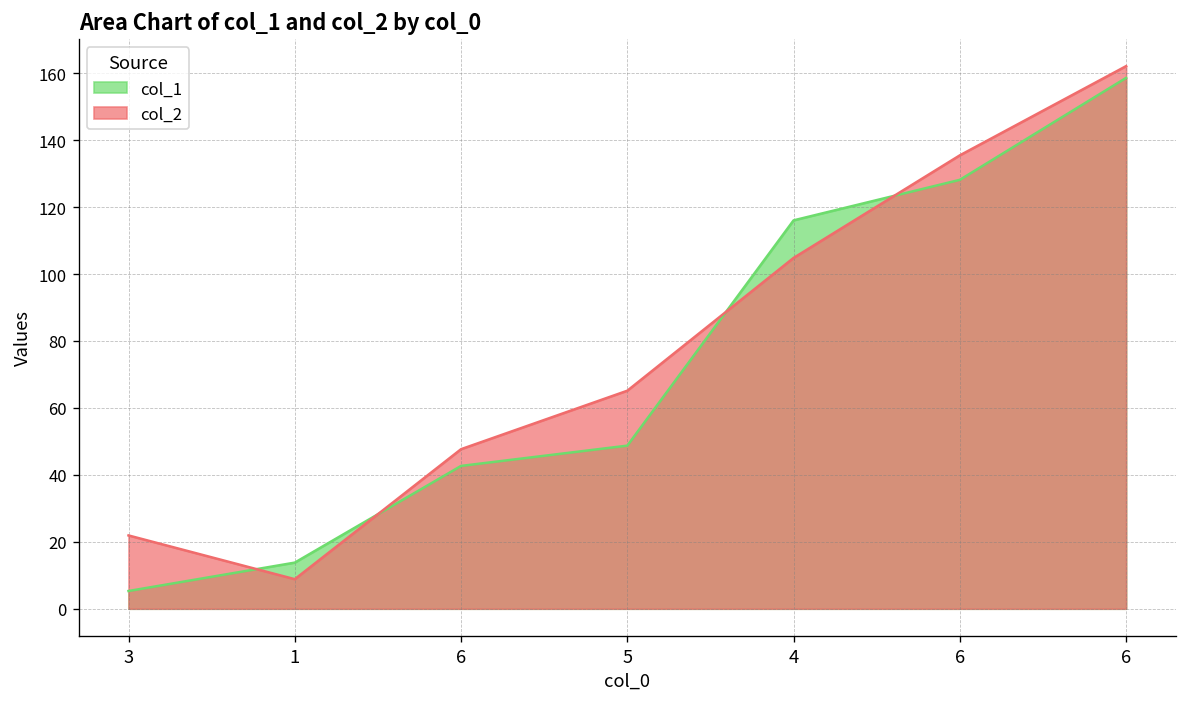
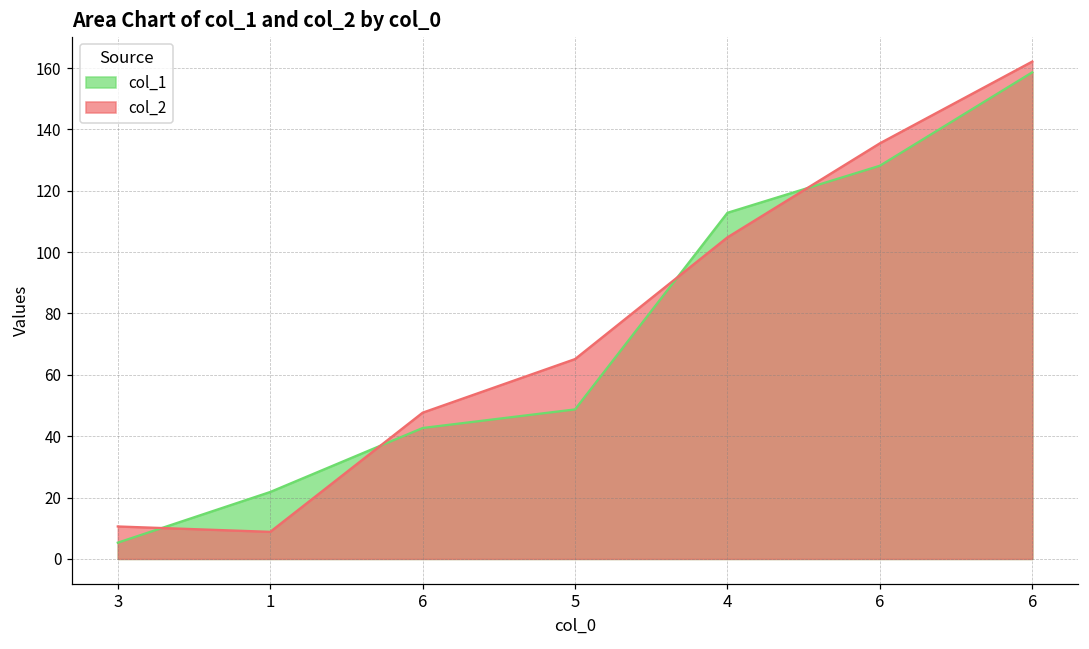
  {
    "col_1": {
      "3": 5,
-     "1": 14,
+     "1": 22,
      "5": 49,
-     "4": 116
+     "4": 113
    },
    "col_2": {
-     "3": 22,
+     "3": 11,
      "1": 9,
      "5": 65,
      "4": 105
    }
  }
